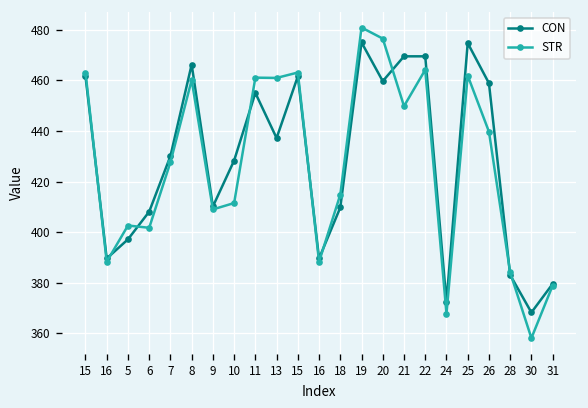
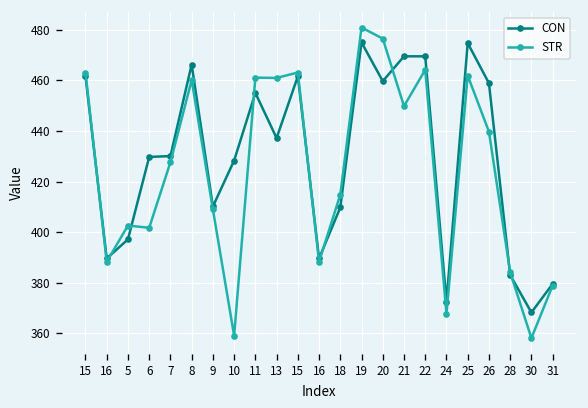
  {
    "CON": {
      "5": 397,
-     "6": 408,
+     "6": 430,
      "7": 430,
      "8": 466,
      "10": 428,
      "11": 455,
      "13": 437,
      "18": 410,
      "19": 475,
      "20": 460,
      "21": 470,
      "22": 470,
      "24": 372,
      "25": 475,
      "26": 459,
      "30": 368
    },
    "STR": {
      "5": 403,
      "6": 402,
      "7": 428,
      "8": 460,
-     "10": 412,
+     "10": 359,
      "11": 461,
      "13": 461,
      "18": 415,
      "19": 481,
      "20": 477,
      "21": 450,
      "22": 464,
      "24": 368,
      "25": 462,
      "26": 440,
      "30": 358
    }
  }
